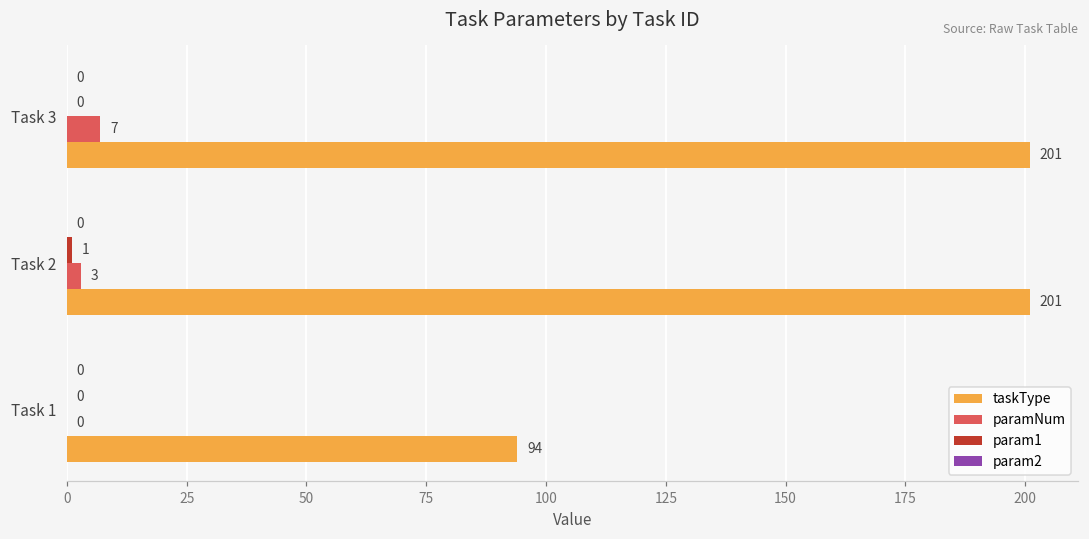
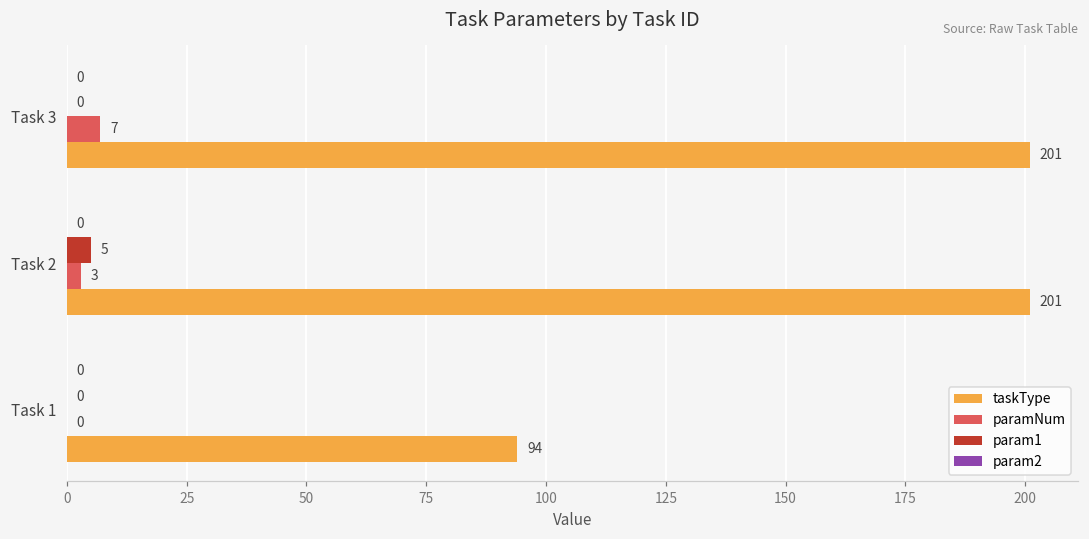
  {
    "taskType": {
      "Task 3": 201,
      "Task 2": 201,
      "Task 1": 94
    },
    "paramNum": {
      "Task 3": 7,
      "Task 2": 3,
      "Task 1": 0
    },
    "param1": {
      "Task 3": 0,
-     "Task 2": 1,
+     "Task 2": 5,
      "Task 1": 0
    },
    "param2": {
      "Task 3": 0,
      "Task 2": 0,
      "Task 1": 0
    }
  }
